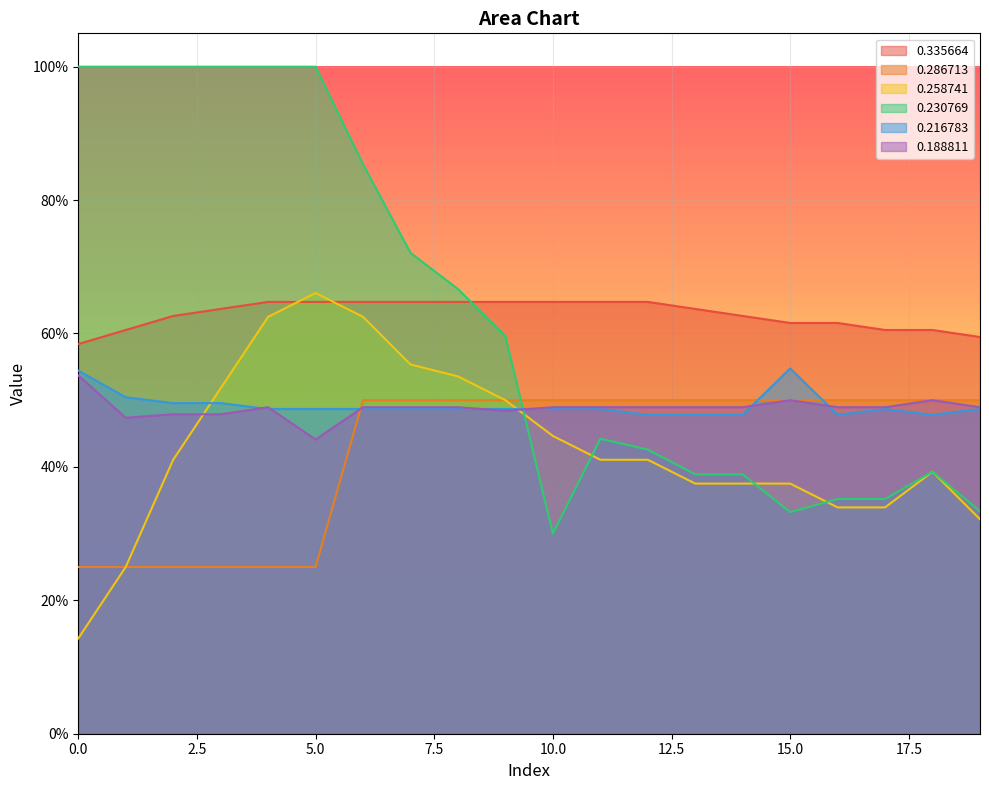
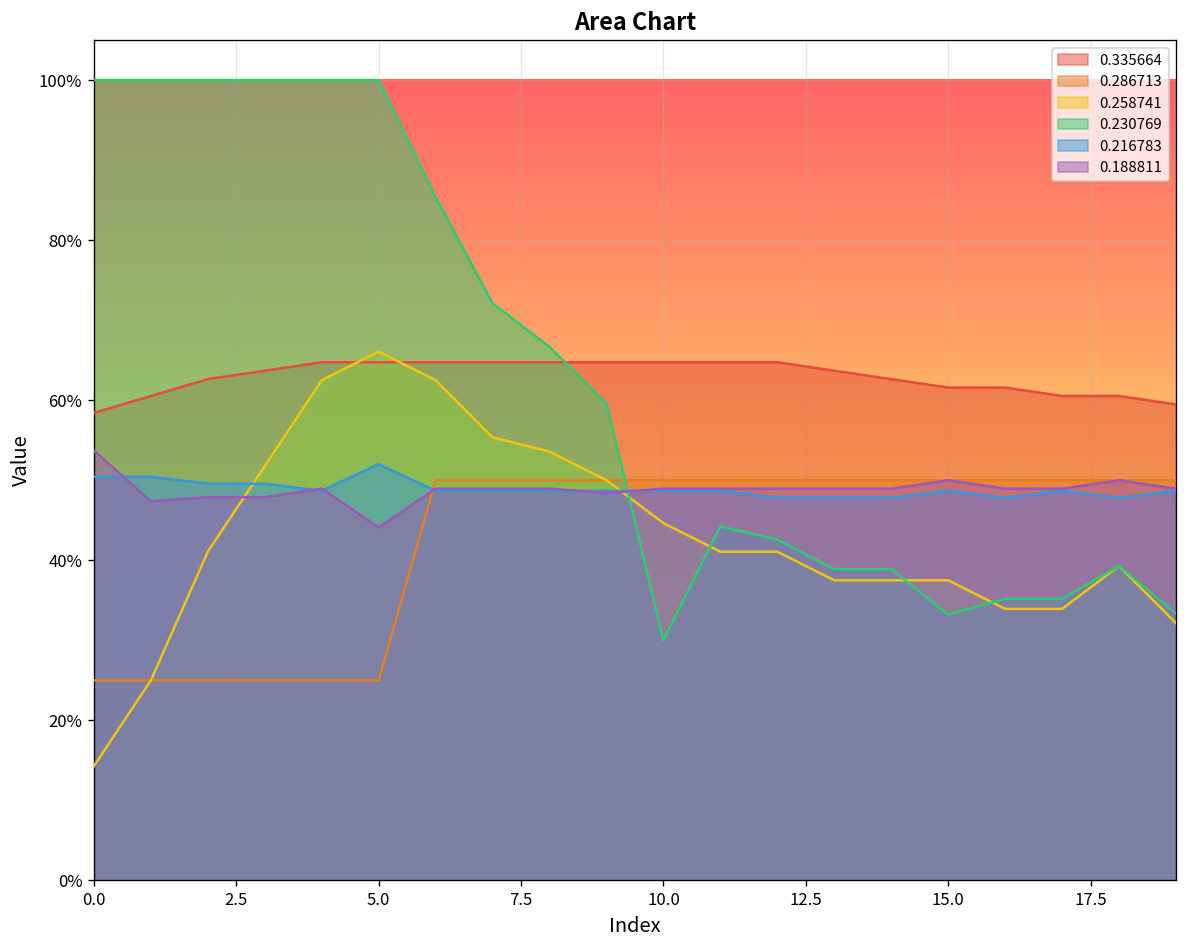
  {
    "0.230769": {
      "0.0": "100%",
      "5.0": "100%",
      "10.0": "30%",
      "15.0": "33%"
    },
    "0.216783": {
-     "0.0": "54%",
-     "5.0": "49%",
-     "15.0": "55%"
+     "0.0": "50%",
+     "5.0": "52%",
+     "15.0": "49%"
    },
    "0.188811": {
      "0.0": "54%",
      "5.0": "44%"
    }
  }
